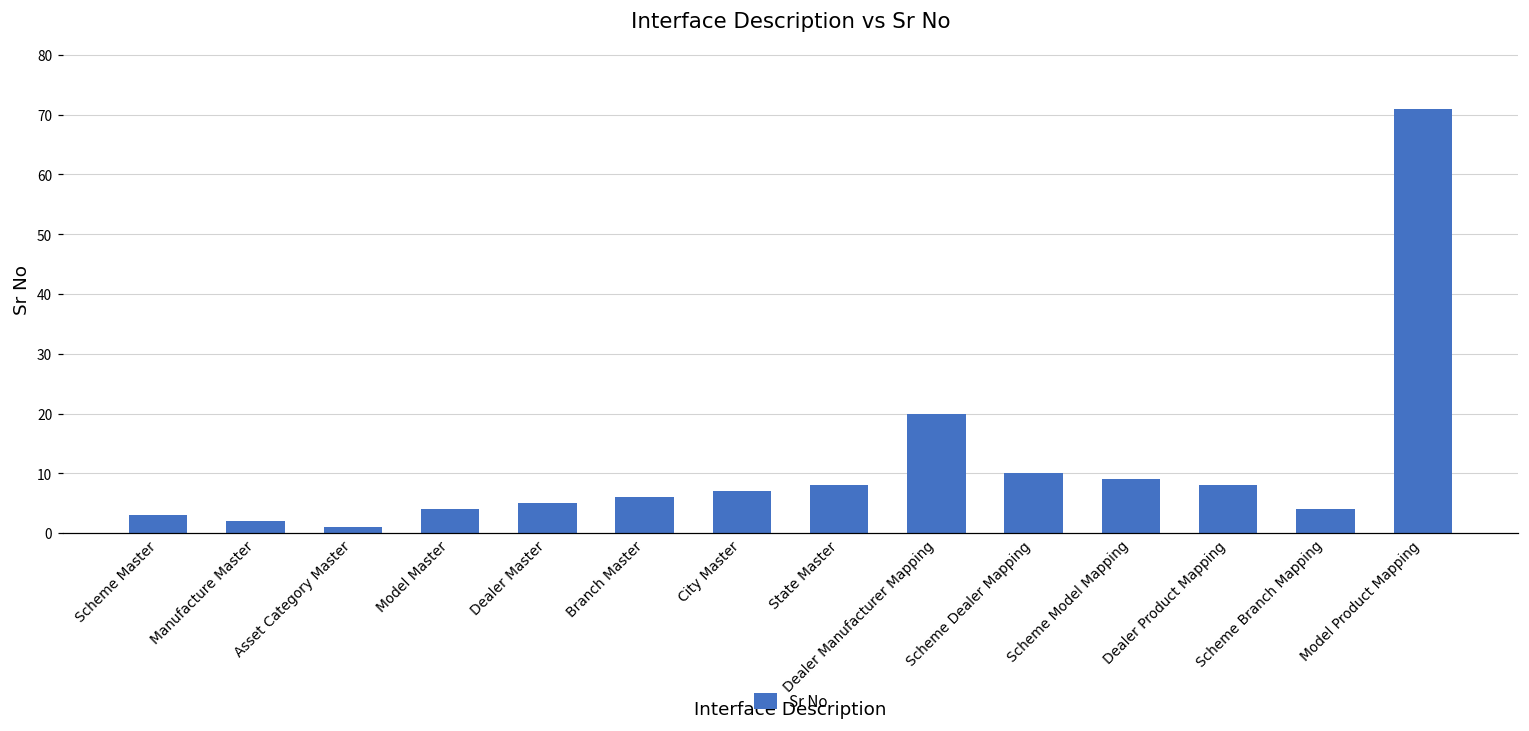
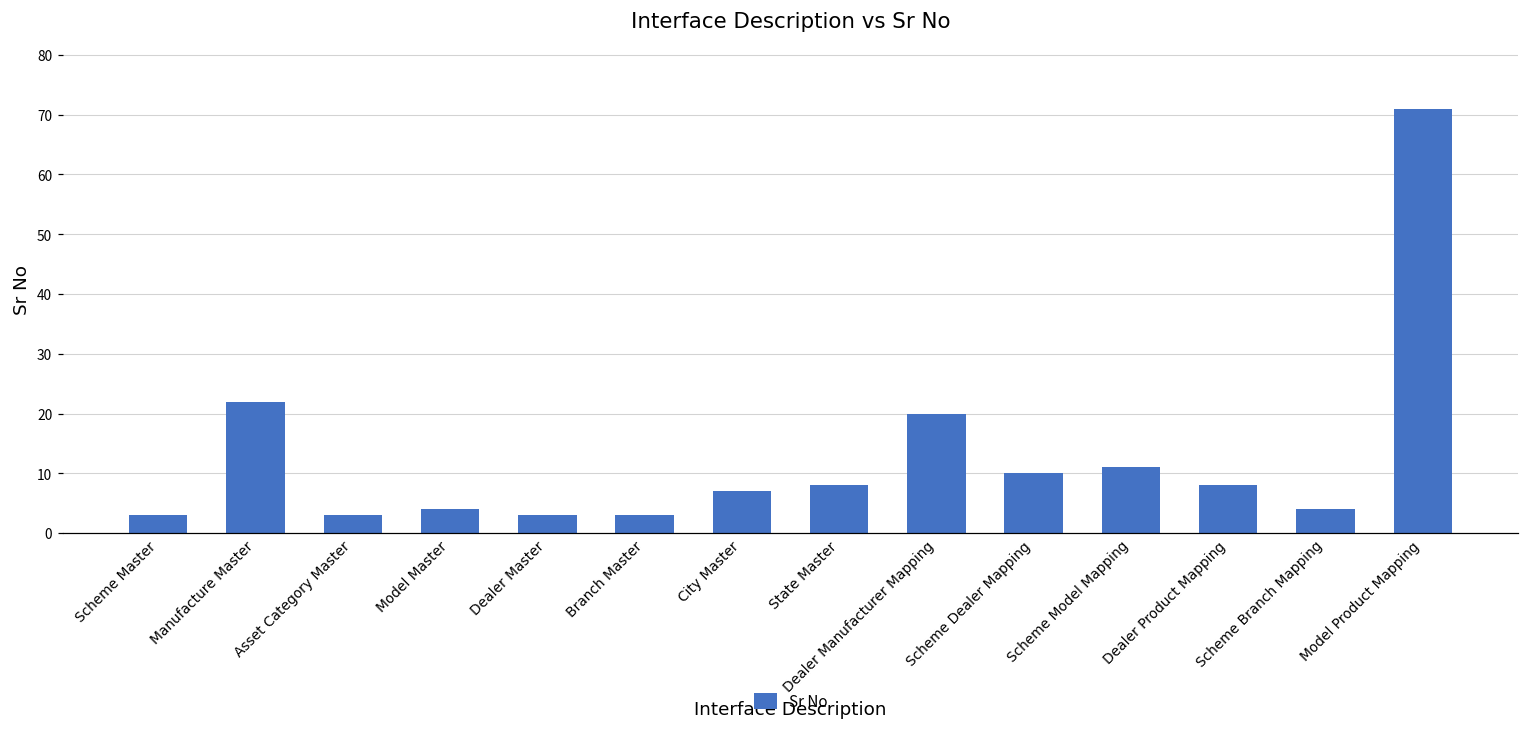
  {
    "Scheme Master": 3,
-   "Manufacture Master": 2,
-   "Asset Category Master": 1,
+   "Manufacture Master": 22,
+   "Asset Category Master": 3,
    "Model Master": 4,
-   "Dealer Master": 5,
-   "Branch Master": 6,
+   "Dealer Master": 3,
+   "Branch Master": 3,
    "City Master": 7,
    "State Master": 8,
    "Dealer Manufacturer Mapping": 20,
    "Scheme Dealer Mapping": 10,
-   "Scheme Model Mapping": 9,
+   "Scheme Model Mapping": 11,
    "Dealer Product Mapping": 8,
    "Scheme Branch Mapping": 4,
    "Model Product Mapping": 71
  }
